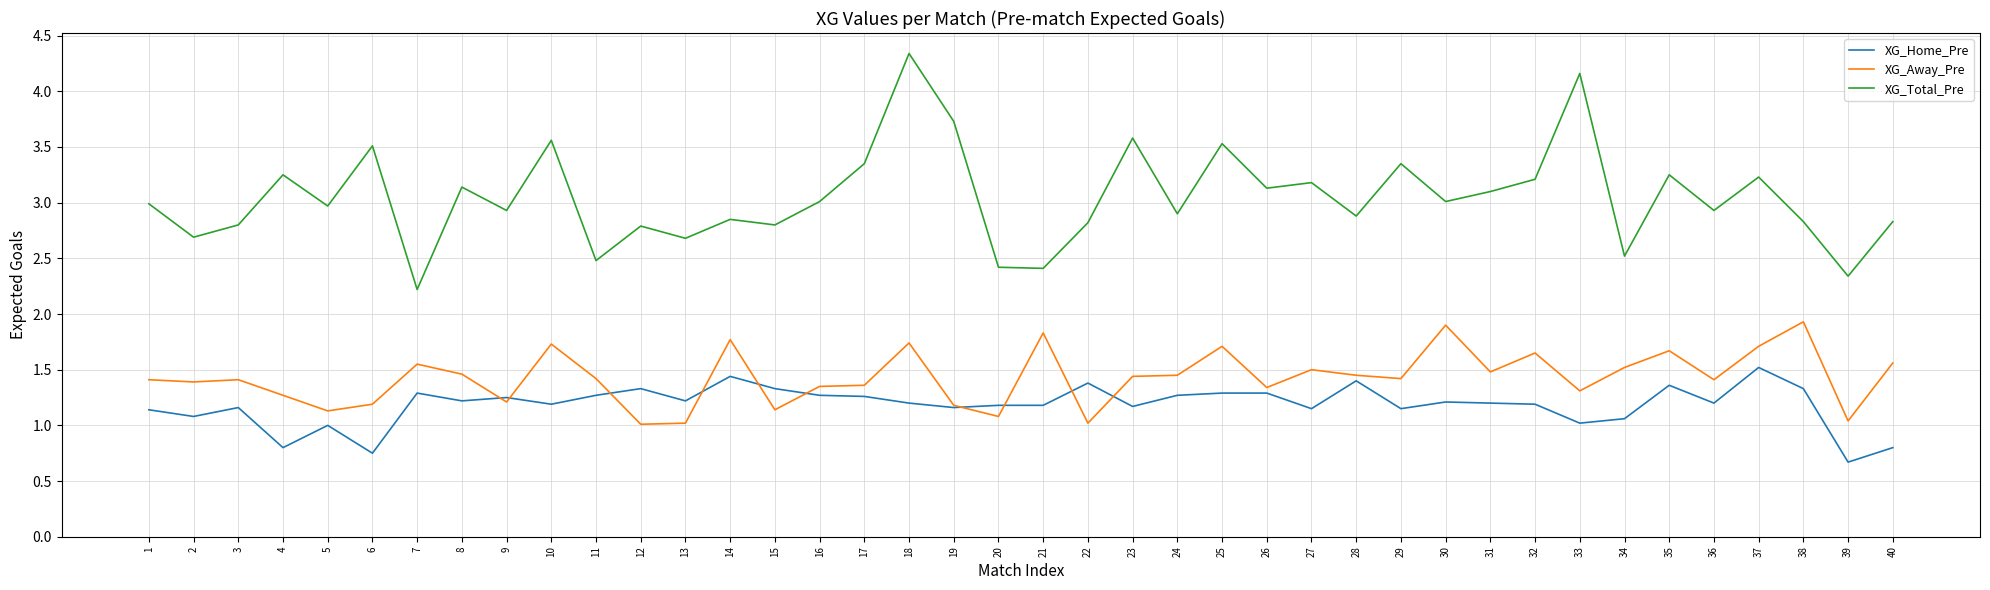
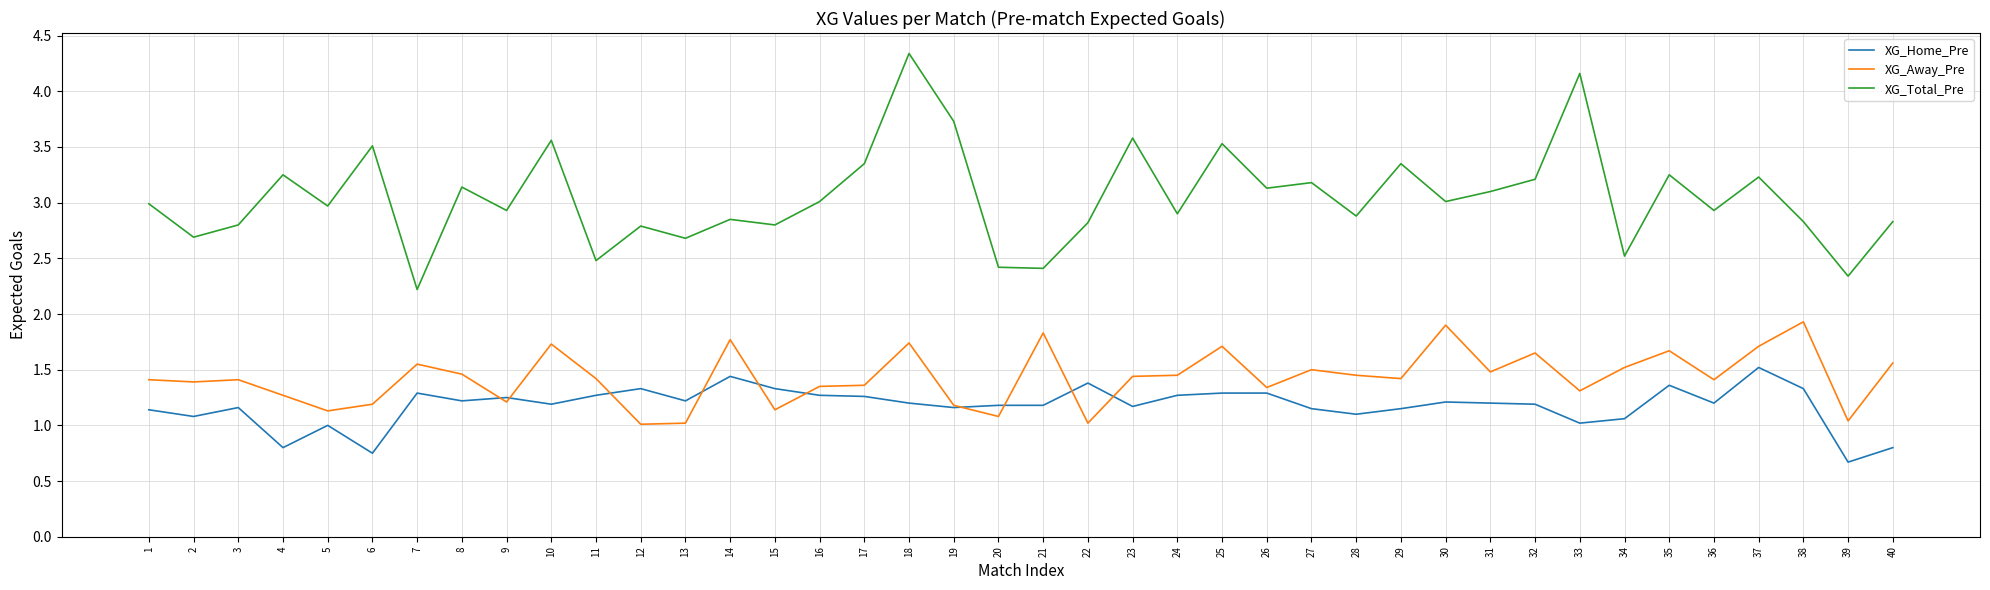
  {
    "XG_Home_Pre": {
      "1": 1.14,
      "2": 1.1,
      "3": 1.16,
      "4": 0.8,
      "5": 1.0,
      "6": 0.75,
      "7": 1.3,
      "8": 1.2,
      "9": 1.25,
      "10": 1.2,
      "11": 1.27,
      "12": 1.33,
      "13": 1.2,
      "14": 1.44,
      "15": 1.33,
      "16": 1.27,
      "17": 1.26,
      "18": 1.2,
      "20": 1.2,
      "21": 1.2,
      "22": 1.4,
      "23": 1.17,
      "24": 1.27,
      "25": 1.3,
      "26": 1.3,
      "27": 1.15,
-     "28": 1.4,
+     "28": 1.1,
      "29": 1.15,
      "30": 1.2,
      "31": 1.2,
      "32": 1.2,
      "33": 1.0,
      "34": 1.06,
      "35": 1.36,
      "36": 1.2,
      "37": 1.5,
      "38": 1.33,
      "39": 0.67,
      "40": 0.8
    },
    "XG_Away_Pre": {
      "1": 1.4,
      "2": 1.4,
      "3": 1.4,
      "4": 1.27,
      "5": 1.13,
      "6": 1.2,
      "7": 1.55,
      "8": 1.46,
      "9": 1.2,
      "10": 1.73,
      "11": 1.4,
      "12": 1.0,
      "13": 1.0,
      "14": 1.77,
      "15": 1.14,
      "16": 1.35,
      "17": 1.36,
      "18": 1.74,
      "20": 1.1,
      "21": 1.83,
      "22": 1.0,
      "23": 1.44,
      "24": 1.45,
      "25": 1.7,
      "26": 1.34,
      "27": 1.5,
      "28": 1.45,
      "29": 1.4,
      "30": 1.9,
      "31": 1.5,
      "32": 1.65,
      "33": 1.3,
      "34": 1.5,
      "35": 1.67,
      "36": 1.4,
      "37": 1.7,
      "38": 1.93,
      "39": 1.04,
      "40": 1.56
    },
    "XG_Total_Pre": {
      "1": 3.0,
      "2": 2.7,
      "3": 2.8,
      "4": 3.25,
      "5": 2.97,
      "6": 3.5,
      "7": 2.2,
      "8": 3.14,
      "9": 2.93,
      "10": 3.56,
      "11": 2.5,
      "12": 2.8,
      "13": 2.7,
      "14": 2.85,
      "15": 2.8,
      "16": 3.0,
      "17": 3.35,
      "18": 4.34,
      "19": 3.73,
      "20": 2.4,
      "21": 2.4,
      "22": 2.8,
      "23": 3.6,
      "24": 2.9,
      "25": 3.53,
      "26": 3.13,
      "27": 3.2,
      "28": 2.9,
      "29": 3.35,
      "30": 3.0,
      "31": 3.1,
      "32": 3.2,
      "33": 4.16,
      "34": 2.5,
      "35": 3.25,
      "36": 2.93,
      "37": 3.23,
      "38": 2.83,
      "39": 2.34,
      "40": 2.83
    }
  }
